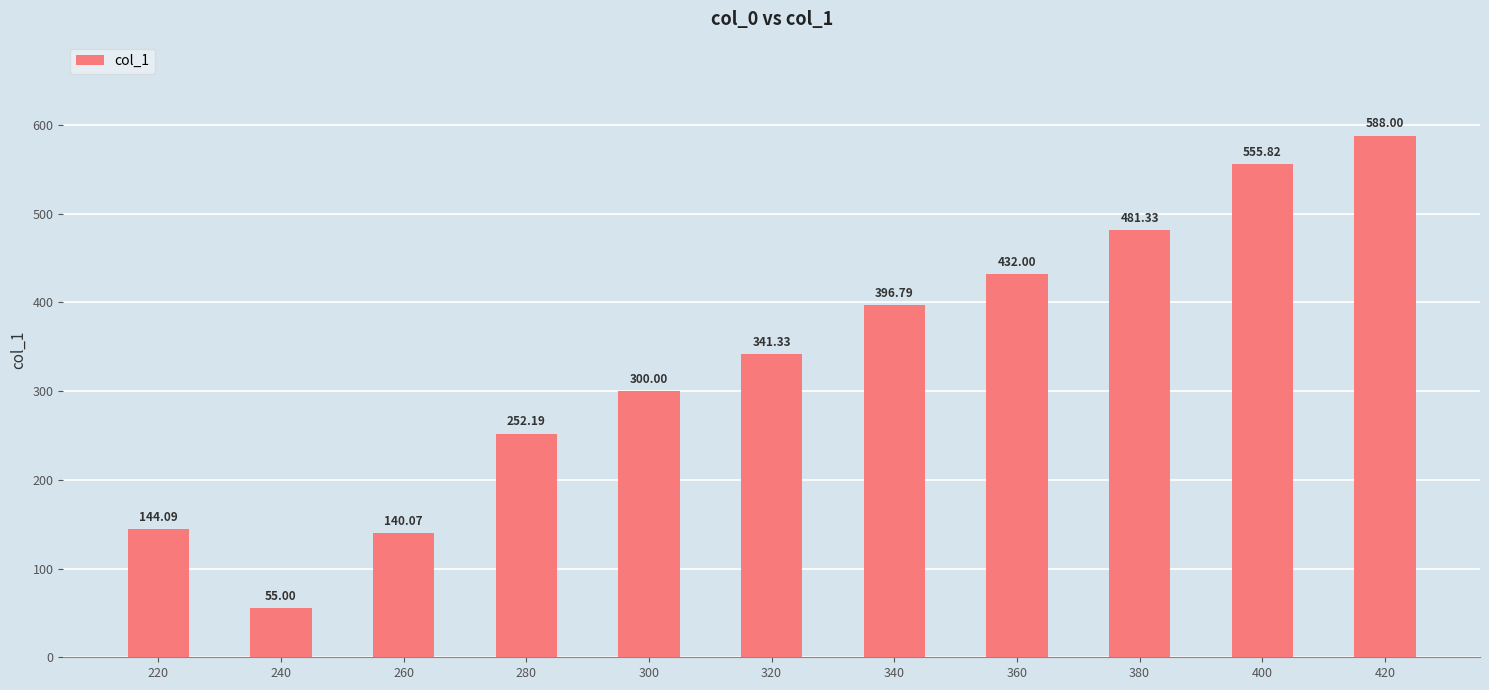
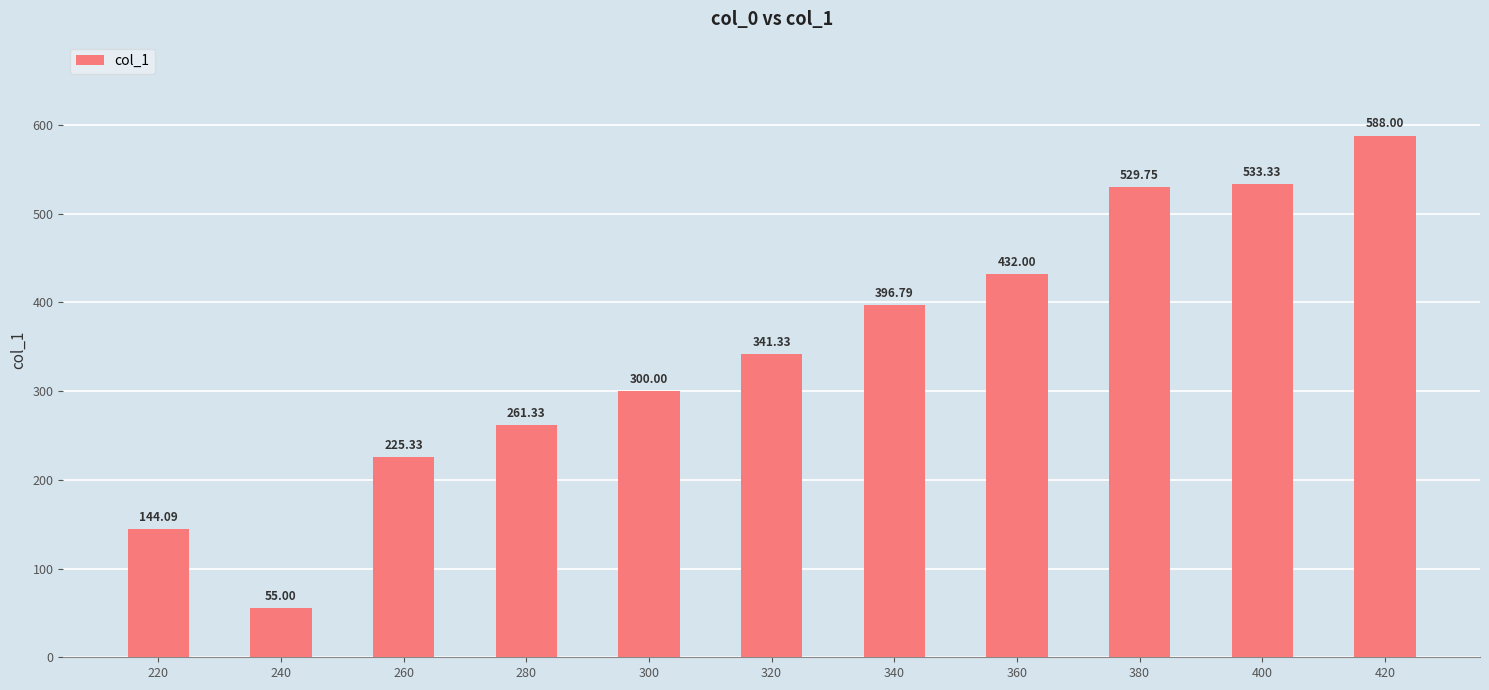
  {
    "220": 144.09,
    "240": 55.00,
-   "260": 140.07,
-   "280": 252.19,
+   "260": 225.33,
+   "280": 261.33,
    "300": 300.00,
    "320": 341.33,
    "340": 396.79,
    "360": 432.00,
-   "380": 481.33,
-   "400": 555.82,
+   "380": 529.75,
+   "400": 533.33,
    "420": 588.00
  }
